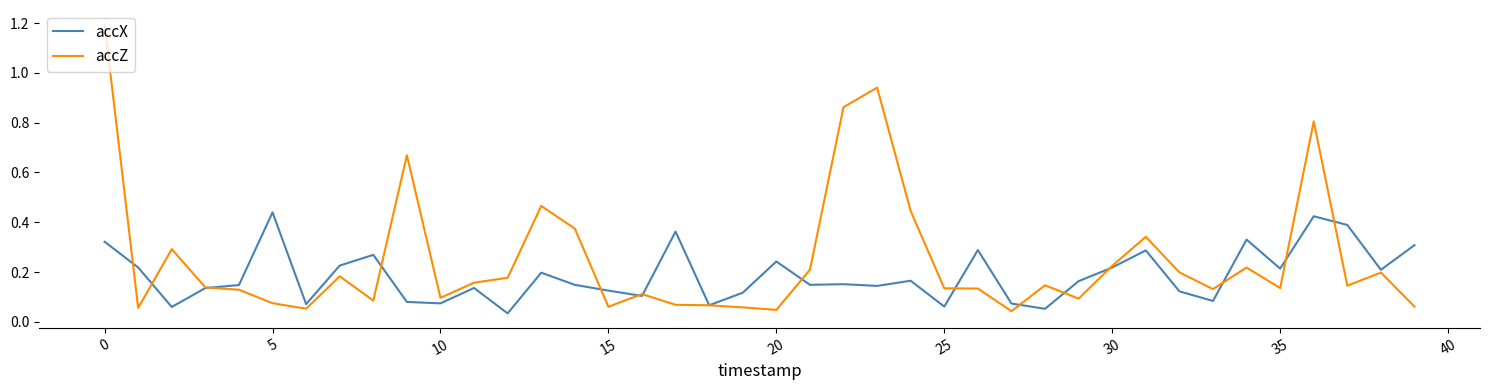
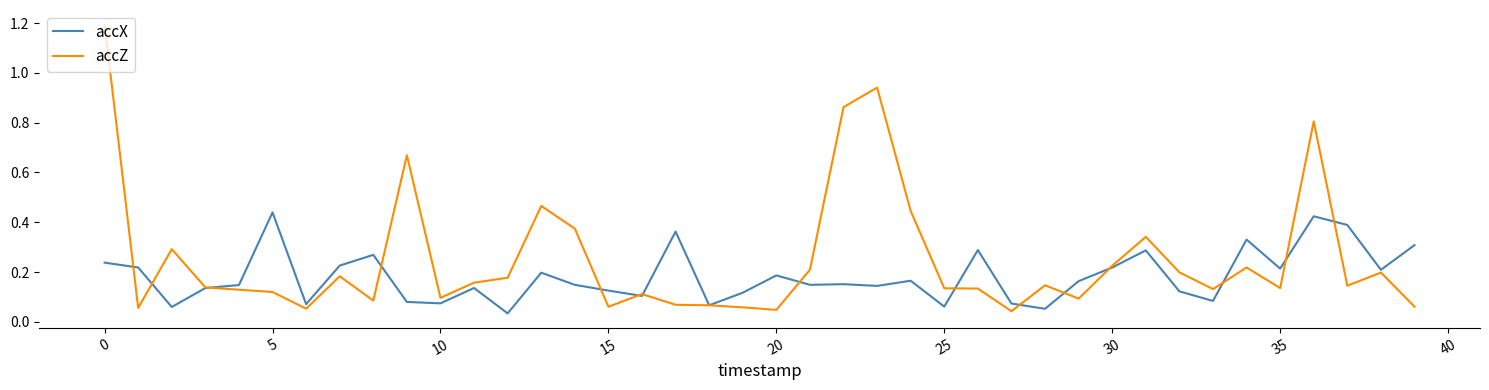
  {
    "accX": {
-     "0": 0.32,
+     "0": 0.24,
      "5": 0.44,
      "10": 0.07,
      "15": 0.13,
-     "20": 0.24,
+     "20": 0.19,
      "25": 0.06,
      "35": 0.21
    },
    "accZ": {
-     "5": 0.07,
+     "5": 0.12,
      "10": 0.10,
      "15": 0.06,
      "20": 0.05,
      "25": 0.13,
      "35": 0.14
    }
  }
